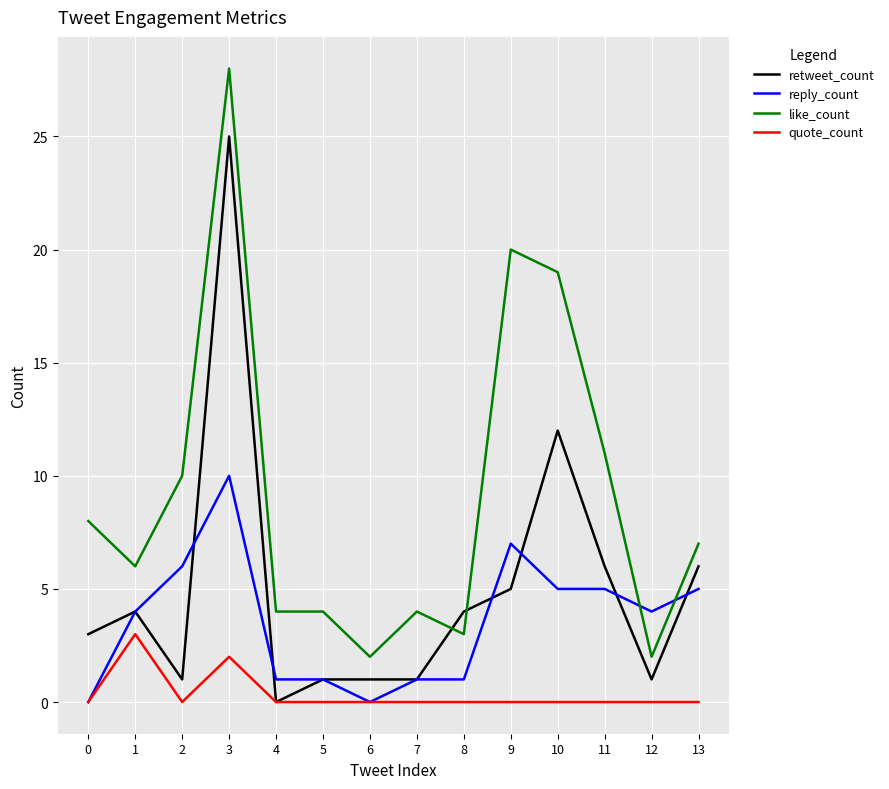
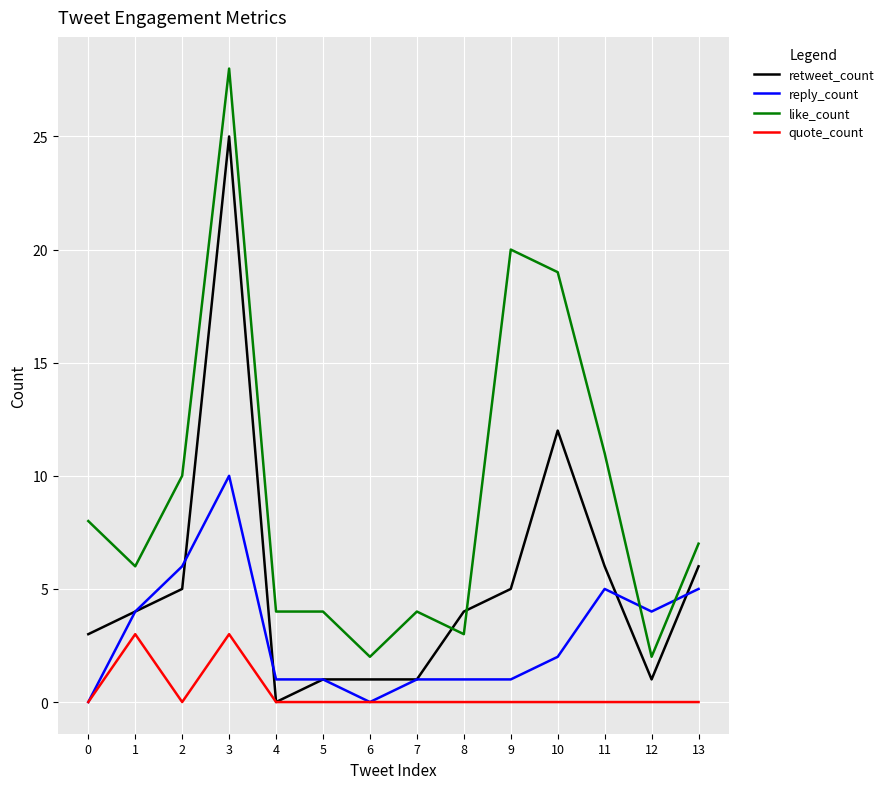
  {
    "retweet_count": {
      "0": 3,
-     "2": 1,
+     "2": 5,
      "3": 25,
      "6": 1,
      "8": 4,
      "9": 5,
      "10": 12,
      "11": 6,
      "12": 1,
      "13": 6
    },
    "reply_count": {
      "2": 6,
      "3": 10,
      "4": 1,
      "8": 1,
-     "9": 7,
-     "10": 5,
+     "9": 1,
+     "10": 2,
      "11": 5,
      "12": 4,
      "13": 5
    },
    "like_count": {
      "0": 8,
      "1": 6,
      "2": 10,
      "3": 28,
      "4": 4,
      "5": 4,
      "6": 2,
      "7": 4,
      "8": 3,
      "9": 20,
      "10": 19,
      "11": 11,
      "12": 2,
      "13": 7
    },
    "quote_count": {
      "1": 3,
      "2": 0,
-     "3": 2,
+     "3": 3,
      "5": 0,
      "7": 0,
      "8": 0,
      "9": 0,
      "10": 0,
      "11": 0,
      "12": 0,
      "13": 0
    }
  }
